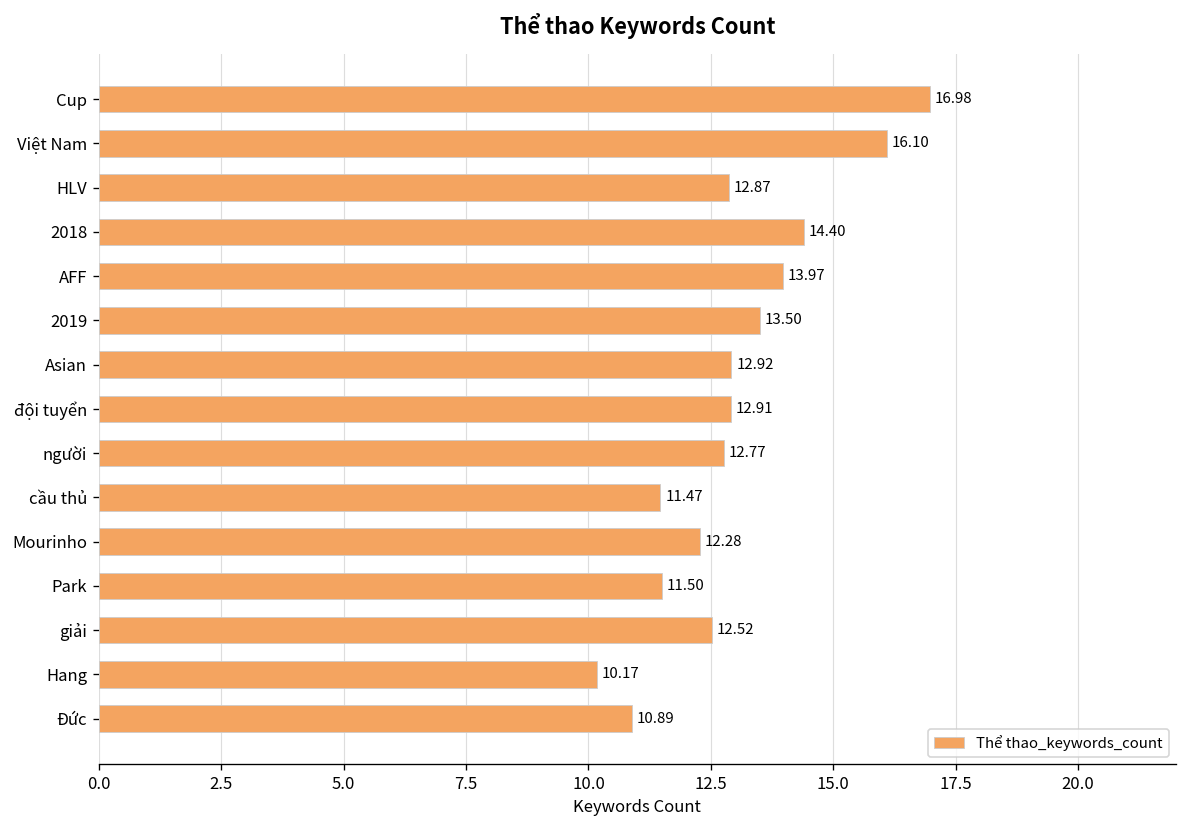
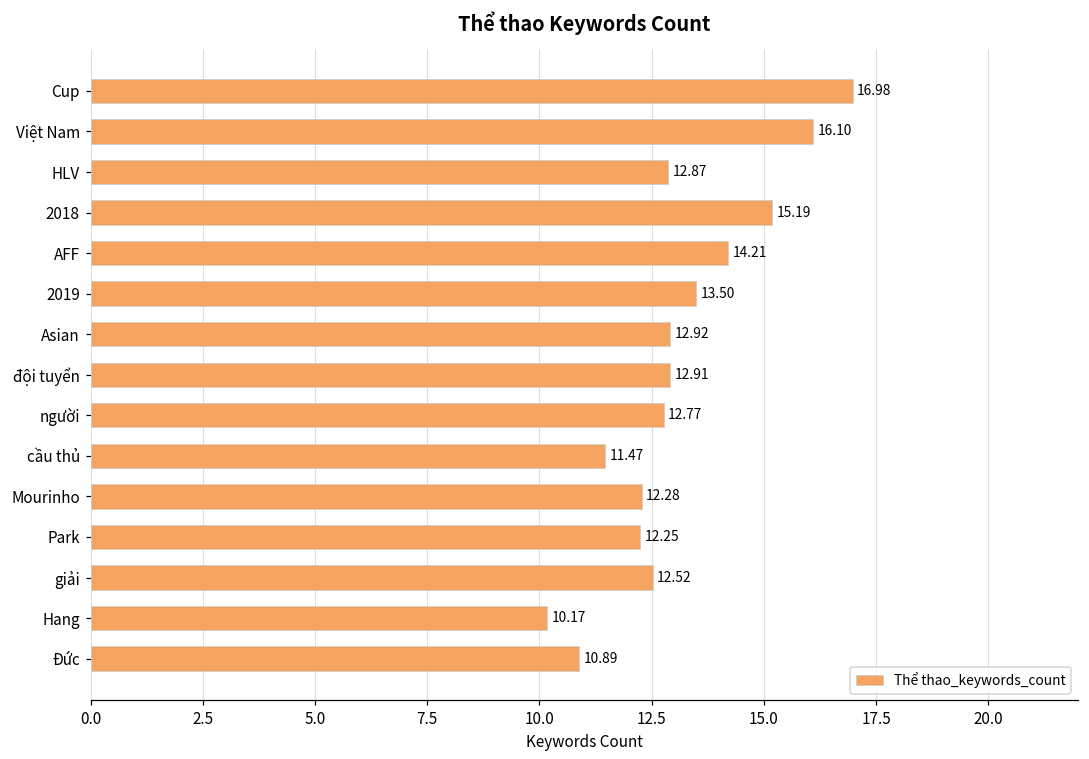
  {
    "Cup": 16.98,
    "Việt Nam": 16.10,
    "HLV": 12.87,
-   "2018": 14.40,
-   "AFF": 13.97,
+   "2018": 15.19,
+   "AFF": 14.21,
    "2019": 13.50,
    "Asian": 12.92,
    "đội tuyển": 12.91,
    "người": 12.77,
    "cầu thủ": 11.47,
    "Mourinho": 12.28,
-   "Park": 11.50,
+   "Park": 12.25,
    "giải": 12.52,
    "Hang": 10.17,
    "Đức": 10.89
  }
